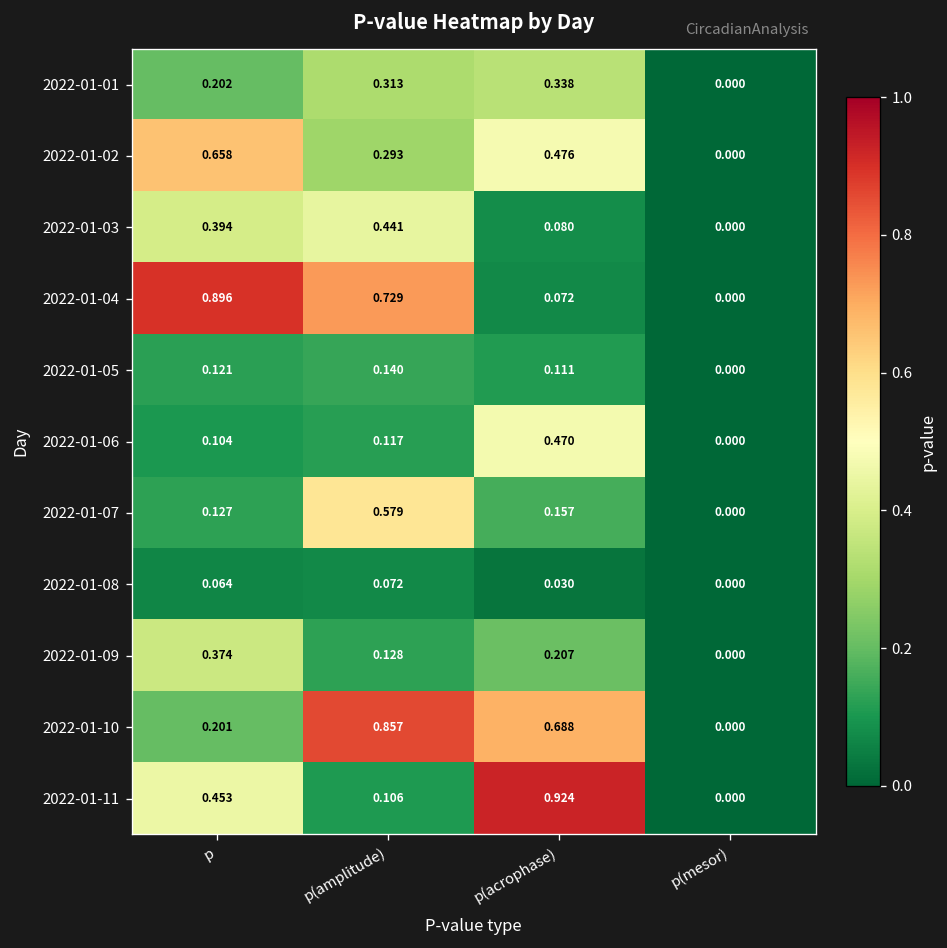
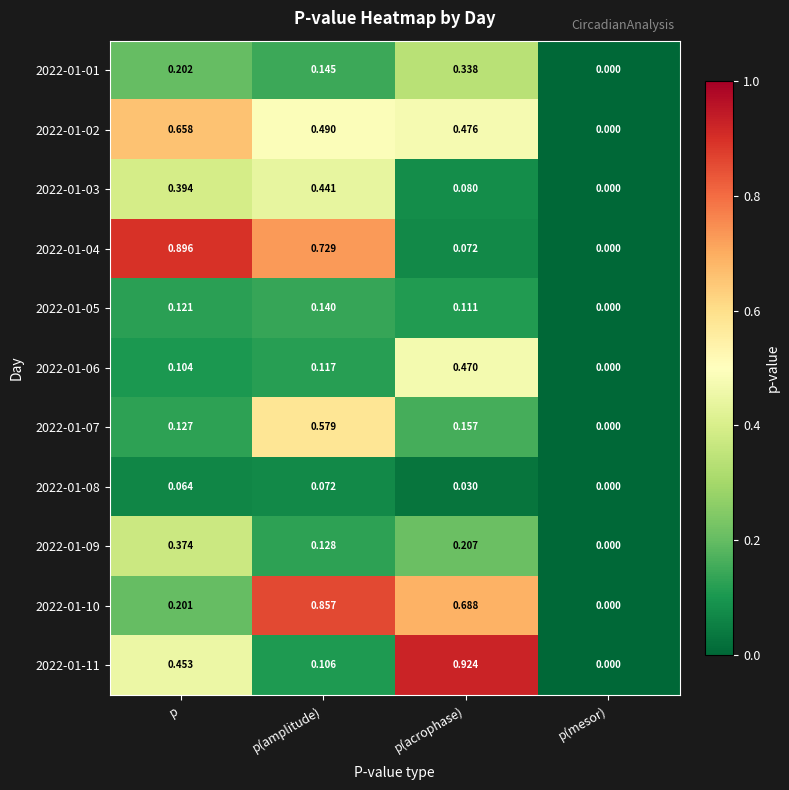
  {
    "2022-01-01": {
      "p": 0.202,
-     "p(amplitude)": 0.313,
+     "p(amplitude)": 0.145,
      "p(acrophase)": 0.338,
      "p(mesor)": 0.000
    },
    "2022-01-02": {
      "p": 0.658,
-     "p(amplitude)": 0.293,
+     "p(amplitude)": 0.490,
      "p(acrophase)": 0.476,
      "p(mesor)": 0.000
    },
    "2022-01-03": {
      "p": 0.394,
      "p(amplitude)": 0.441,
      "p(acrophase)": 0.080,
      "p(mesor)": 0.000
    },
    "2022-01-04": {
      "p": 0.896,
      "p(amplitude)": 0.729,
      "p(acrophase)": 0.072,
      "p(mesor)": 0.000
    },
    "2022-01-05": {
      "p": 0.121,
      "p(amplitude)": 0.140,
      "p(acrophase)": 0.111,
      "p(mesor)": 0.000
    },
    "2022-01-06": {
      "p": 0.104,
      "p(amplitude)": 0.117,
      "p(acrophase)": 0.470,
      "p(mesor)": 0.000
    },
    "2022-01-07": {
      "p": 0.127,
      "p(amplitude)": 0.579,
      "p(acrophase)": 0.157,
      "p(mesor)": 0.000
    },
    "2022-01-08": {
      "p": 0.064,
      "p(amplitude)": 0.072,
      "p(acrophase)": 0.030,
      "p(mesor)": 0.000
    },
    "2022-01-09": {
      "p": 0.374,
      "p(amplitude)": 0.128,
      "p(acrophase)": 0.207,
      "p(mesor)": 0.000
    },
    "2022-01-10": {
      "p": 0.201,
      "p(amplitude)": 0.857,
      "p(acrophase)": 0.688,
      "p(mesor)": 0.000
    },
    "2022-01-11": {
      "p": 0.453,
      "p(amplitude)": 0.106,
      "p(acrophase)": 0.924,
      "p(mesor)": 0.000
    }
  }
